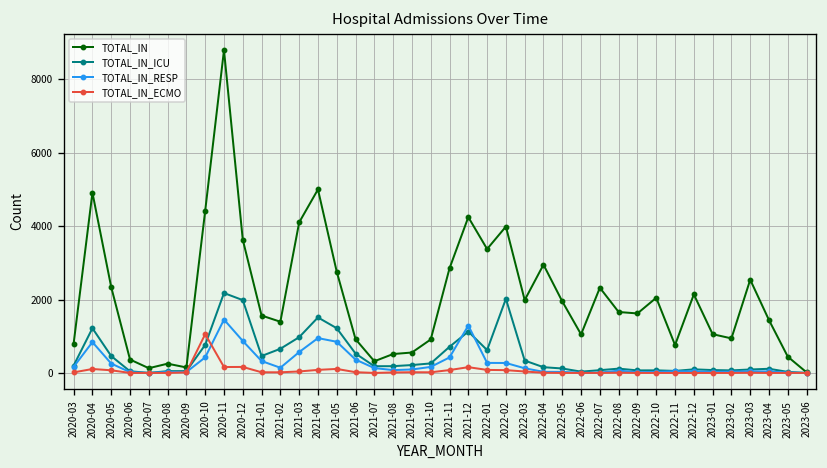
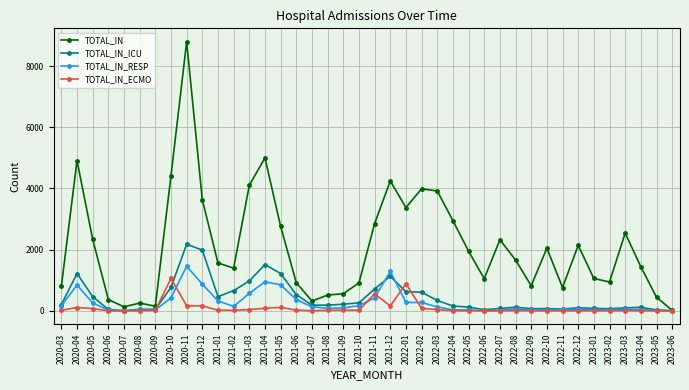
  {
    "TOTAL_IN": {
      "2020-03": 800,
      "2020-04": 4900,
      "2020-05": 2300,
      "2020-06": 400,
      "2020-07": 100,
      "2020-08": 300,
      "2020-09": 100,
      "2020-10": 4400,
      "2020-11": 8800,
      "2020-12": 3600,
      "2021-01": 1600,
      "2021-02": 1400,
      "2021-03": 4100,
      "2021-04": 5000,
      "2021-05": 2800,
      "2021-06": 900,
      "2021-07": 300,
      "2021-08": 500,
      "2021-09": 600,
      "2021-10": 900,
      "2021-11": 2900,
      "2021-12": 4200,
      "2022-01": 3400,
      "2022-02": 4000,
-     "2022-03": 2000,
+     "2022-03": 3900,
      "2022-04": 3000,
      "2022-05": 1900,
      "2022-06": 1100,
      "2022-07": 2300,
      "2022-08": 1700,
-     "2022-09": 1600,
+     "2022-09": 800,
      "2022-10": 2000,
      "2022-11": 800,
      "2022-12": 2100,
      "2023-01": 1100,
      "2023-02": 900,
      "2023-03": 2500,
      "2023-04": 1400,
      "2023-05": 400
    },
    "TOTAL_IN_ICU": {
      "2020-04": 1200,
      "2020-05": 500,
      "2020-10": 800,
      "2020-11": 2200,
      "2020-12": 2000,
      "2021-01": 500,
      "2021-02": 700,
      "2021-03": 1000,
      "2021-04": 1500,
      "2021-05": 1200,
      "2021-06": 500,
      "2021-08": 200,
      "2021-09": 200,
      "2021-10": 300,
      "2021-11": 700,
      "2021-12": 1100,
      "2022-01": 600,
-     "2022-02": 2000,
+     "2022-02": 600,
      "2022-03": 300,
      "2022-04": 200,
      "2022-05": 100
    },
    "TOTAL_IN_RESP": {
      "2020-04": 800,
      "2020-05": 300,
      "2020-10": 400,
      "2020-11": 1500,
      "2020-12": 900,
      "2021-01": 300,
      "2021-02": 100,
      "2021-03": 600,
      "2021-04": 900,
      "2021-05": 800,
      "2021-06": 400,
      "2021-10": 200,
      "2021-11": 400,
      "2021-12": 1300,
      "2022-01": 300,
      "2022-02": 300,
      "2022-03": 100
    },
    "TOTAL_IN_ECMO": {
      "2020-03": 0,
      "2020-04": 100,
      "2020-05": 100,
      "2020-10": 1100,
      "2020-11": 200,
      "2020-12": 200,
      "2021-01": 0,
      "2021-02": 0,
      "2021-03": 0,
      "2021-04": 100,
      "2021-05": 100,
      "2021-06": 0,
      "2021-07": 0,
      "2021-10": 0,
-     "2021-11": 100,
+     "2021-11": 600,
      "2021-12": 200,
-     "2022-01": 100,
+     "2022-01": 900,
      "2022-02": 100,
      "2022-03": 0
    }
  }
